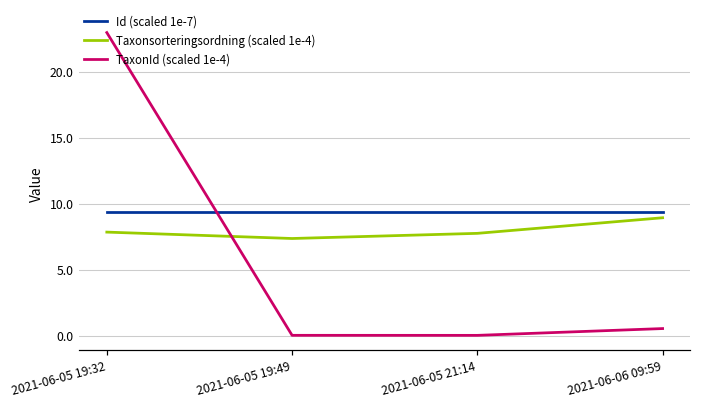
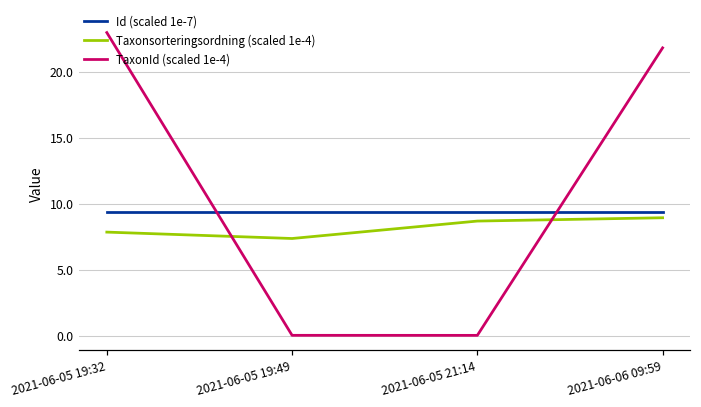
  {
    "Id (scaled 1e-7)": {
      "2021-06-05 19:32": 9.4,
      "2021-06-05 19:49": 9.4,
      "2021-06-05 21:14": 9.4,
      "2021-06-06 09:59": 9.4
    },
    "Taxonsorteringsordning (scaled 1e-4)": {
      "2021-06-05 19:32": 7.9,
      "2021-06-05 19:49": 7.4,
-     "2021-06-05 21:14": 7.8,
+     "2021-06-05 21:14": 8.7,
      "2021-06-06 09:59": 8.9
    },
    "TaxonId (scaled 1e-4)": {
      "2021-06-05 19:32": 23.0,
      "2021-06-05 19:49": 0.0,
      "2021-06-05 21:14": 0.0,
-     "2021-06-06 09:59": 0.5
+     "2021-06-06 09:59": 21.8
    }
  }
